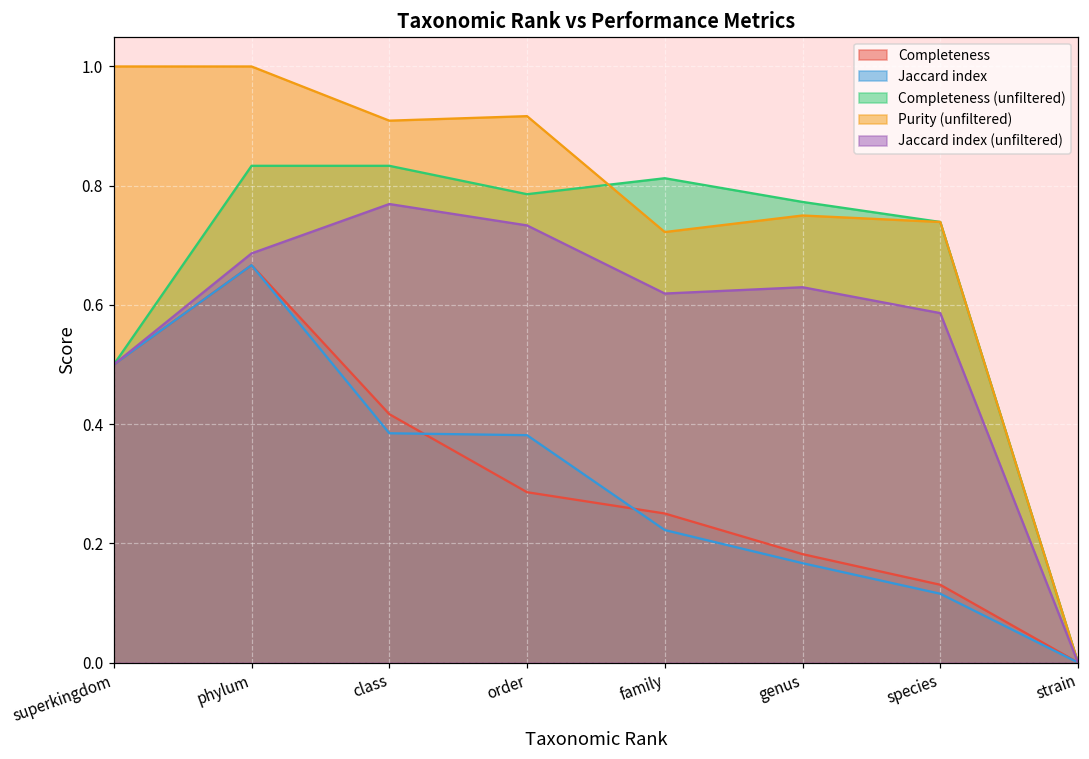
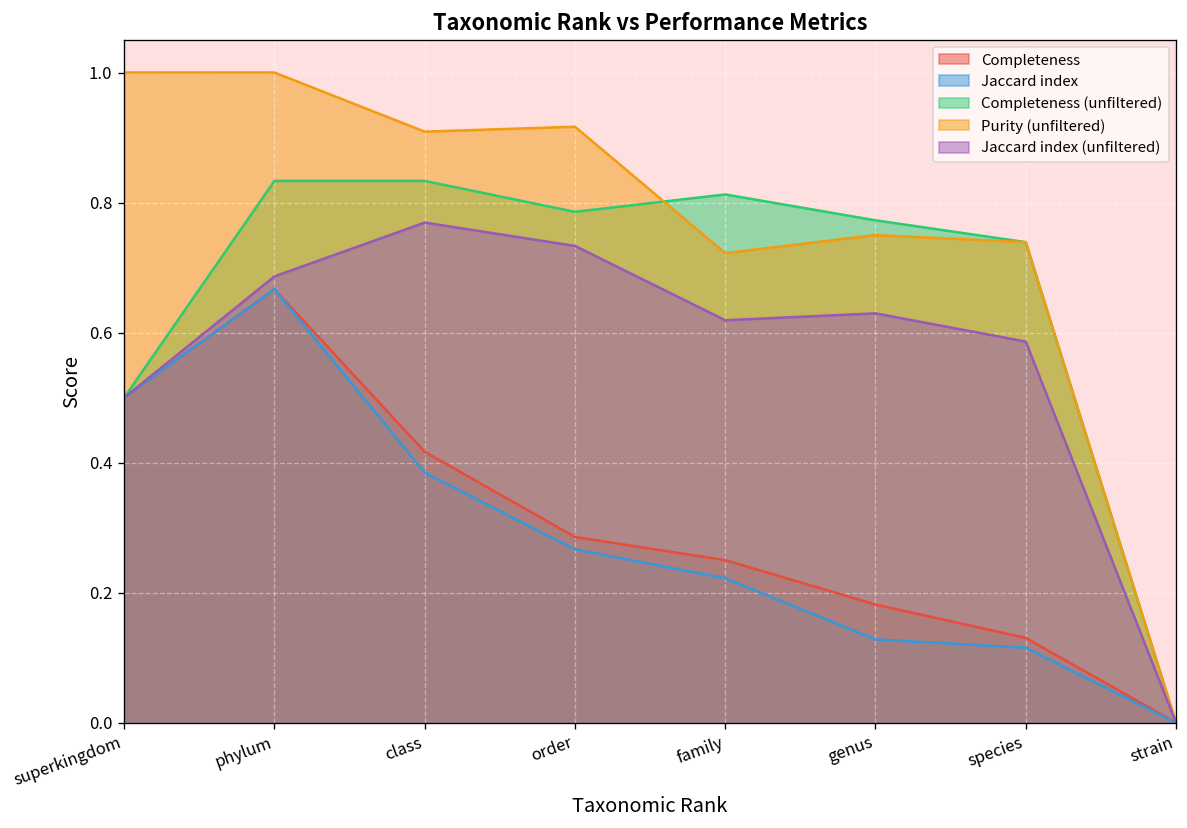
  {
    "Completeness": {
      "class": 0.42,
      "order": 0.29,
      "family": 0.25,
      "genus": 0.18,
      "species": 0.13
    },
    "Jaccard index": {
      "class": 0.38,
-     "order": 0.38,
+     "order": 0.27,
      "family": 0.22,
-     "genus": 0.17,
+     "genus": 0.13,
      "species": 0.12
    },
    "Completeness (unfiltered)": {
      "phylum": 0.83,
      "class": 0.83,
      "order": 0.79,
      "family": 0.81,
      "genus": 0.77
    },
    "Purity (unfiltered)": {
      "superkingdom": 1.00,
      "phylum": 1.00,
      "class": 0.91,
      "order": 0.92,
      "family": 0.72,
      "genus": 0.75
    },
    "Jaccard index (unfiltered)": {
      "phylum": 0.69,
      "class": 0.77,
      "order": 0.73,
      "family": 0.62,
      "genus": 0.63,
      "species": 0.59
    }
  }
